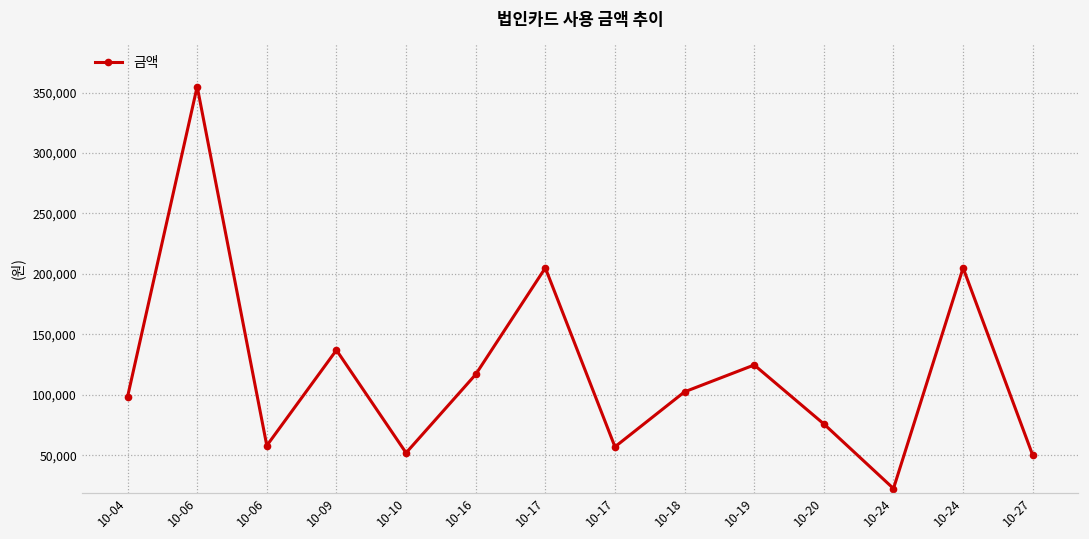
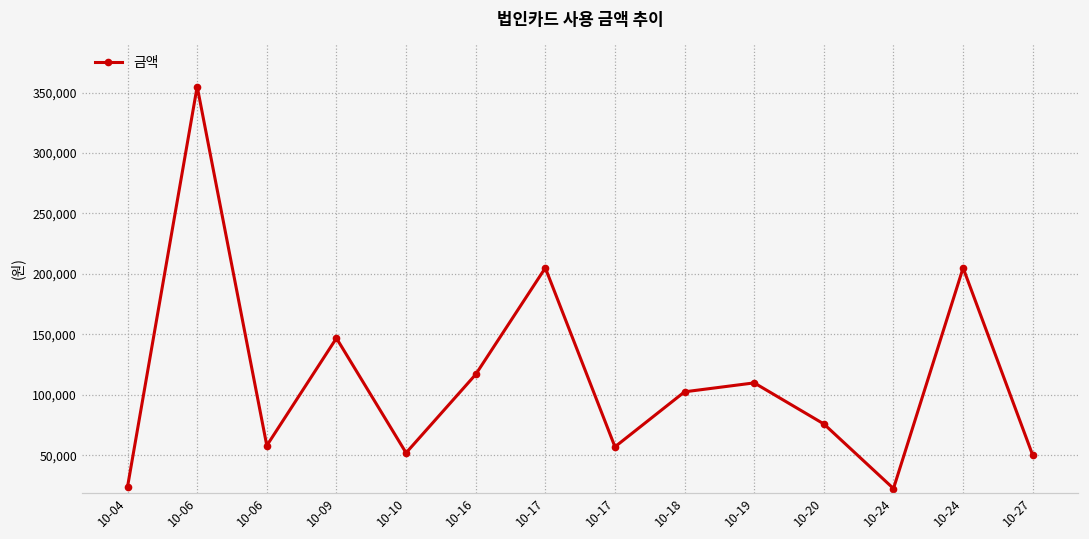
  {
-   "10-04": "98,000",
-   "10-09": "137,000",
+   "10-04": "24,000",
+   "10-09": "147,000",
    "10-10": "52,000",
    "10-16": "117,000",
    "10-18": "103,000",
-   "10-19": "125,000",
+   "10-19": "110,000",
    "10-20": "76,000",
    "10-27": "50,000"
  }
